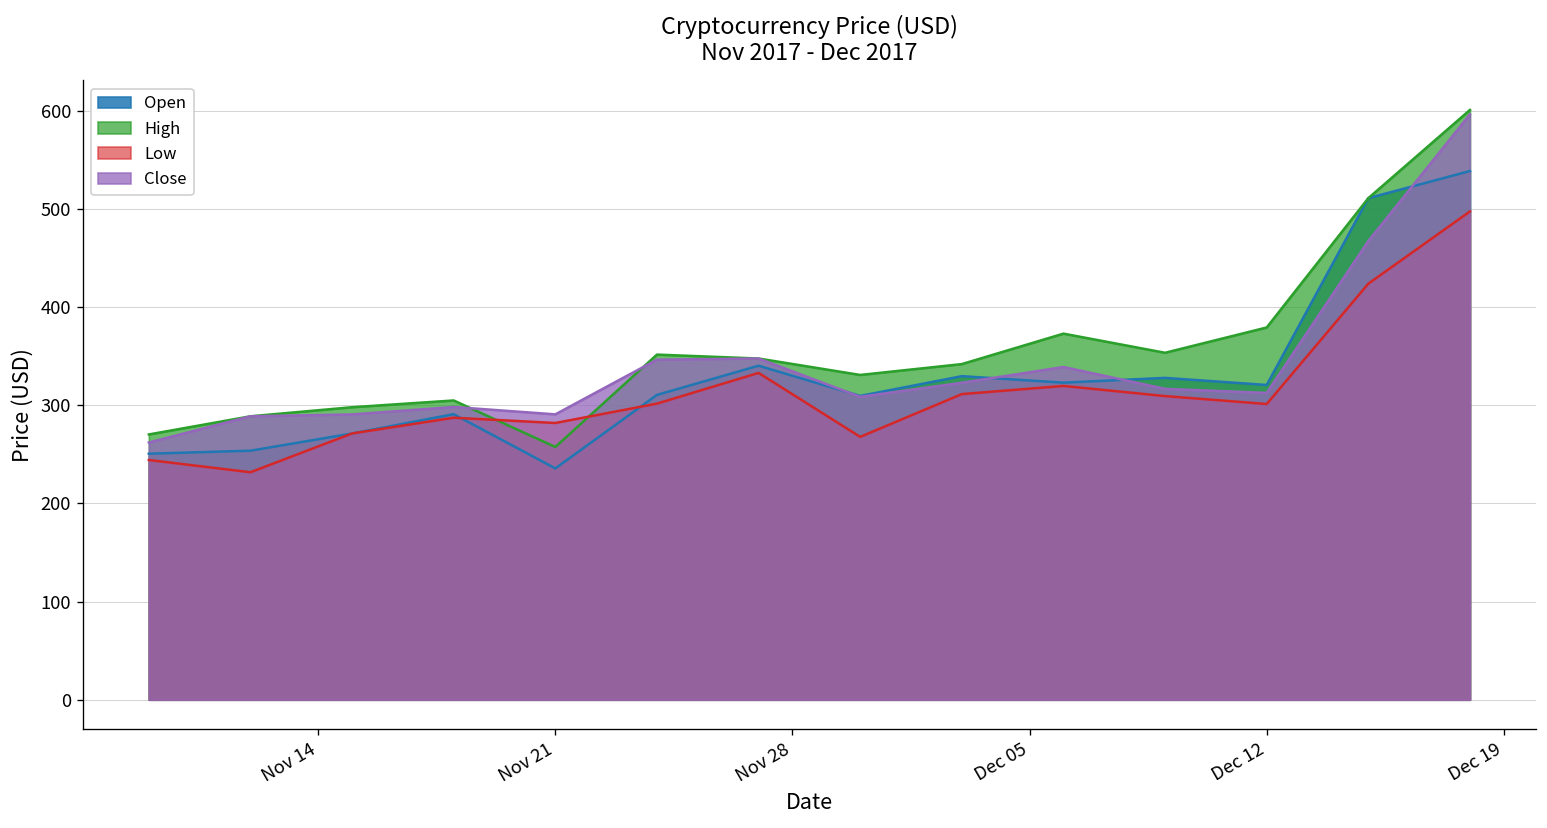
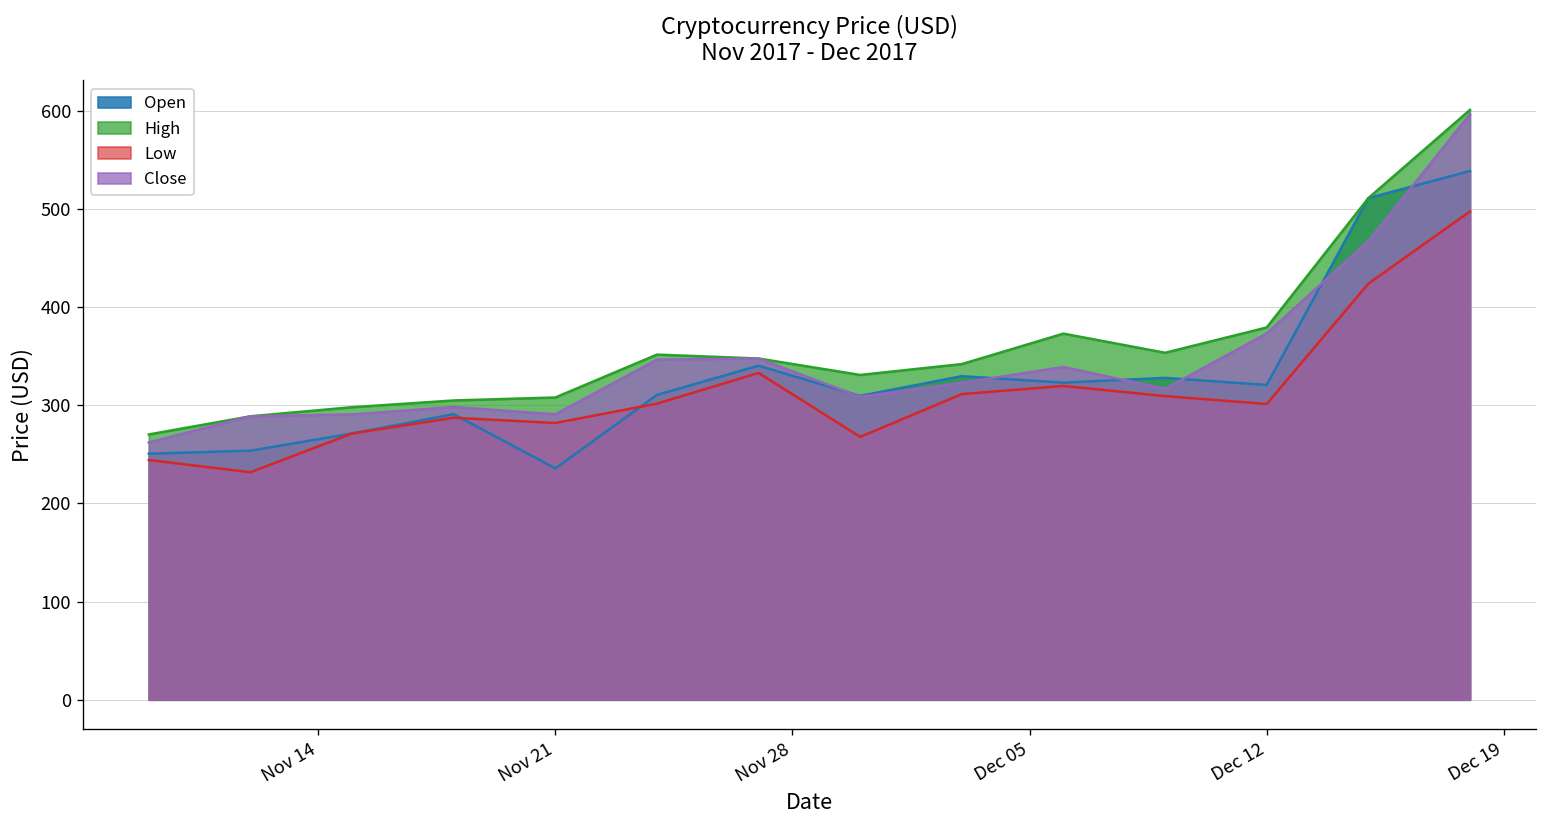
  {
    "Open": {
      "Nov 21": 240,
      "Dec 12": 320
    },
    "High": {
-     "Nov 21": 260,
+     "Nov 21": 310,
      "Dec 12": 380
    },
    "Low": {
      "Nov 21": 280,
      "Dec 12": 300
    },
    "Close": {
      "Nov 21": 290,
-     "Dec 12": 310
+     "Dec 12": 370
    }
  }
